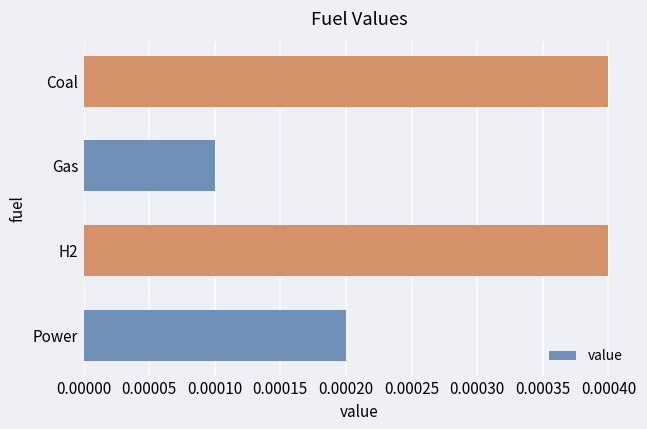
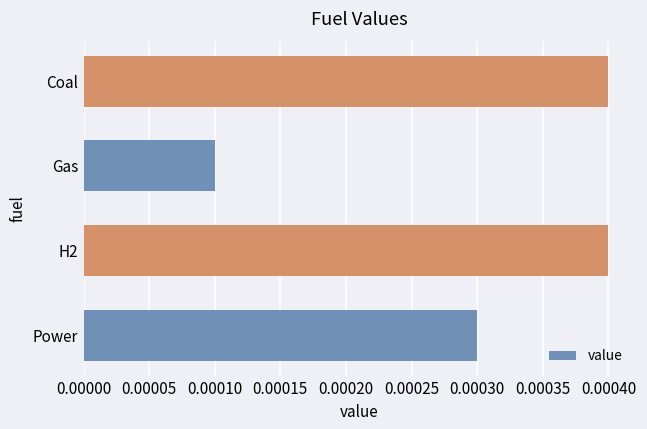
  {
    "Coal": 0.0004,
    "Gas": 0.0001,
    "H2": 0.0004,
-   "Power": 0.0002
+   "Power": 0.0003
  }
